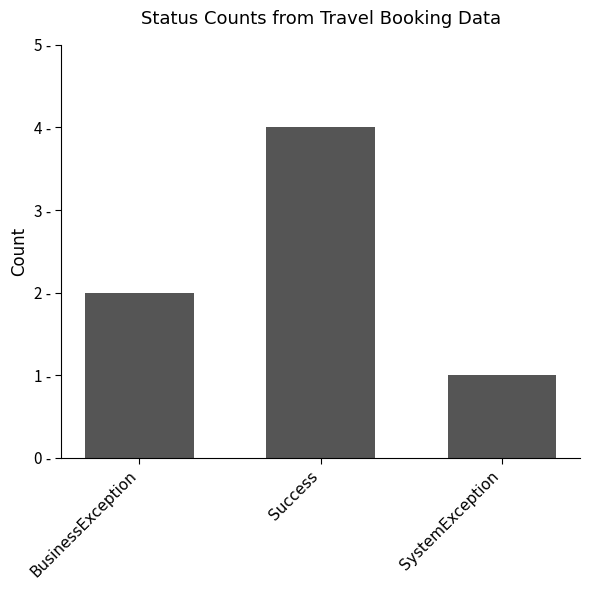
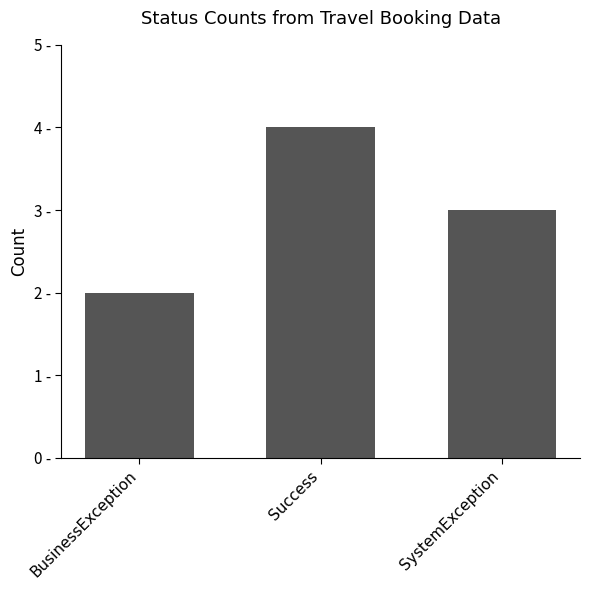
  {
    "BusinessException": "2 -",
    "Success": "4 -",
-   "SystemException": "1 -"
+   "SystemException": "3 -"
  }
